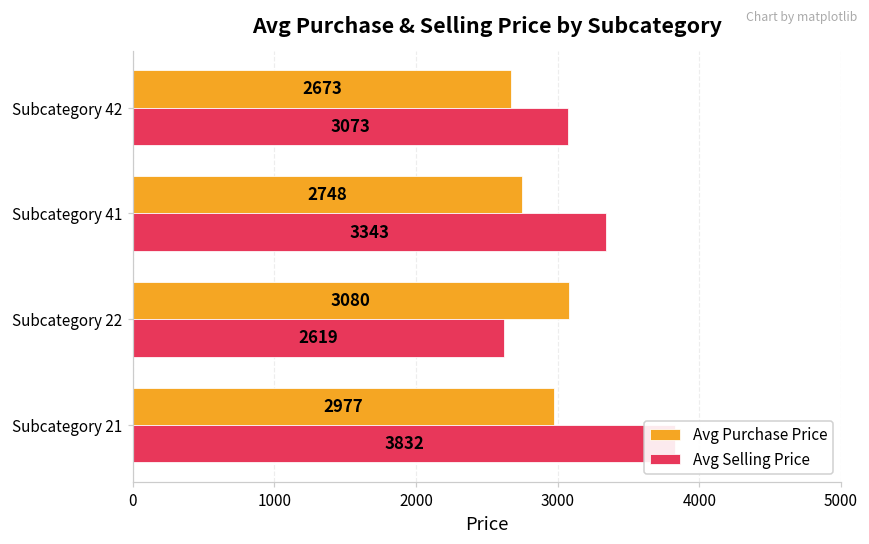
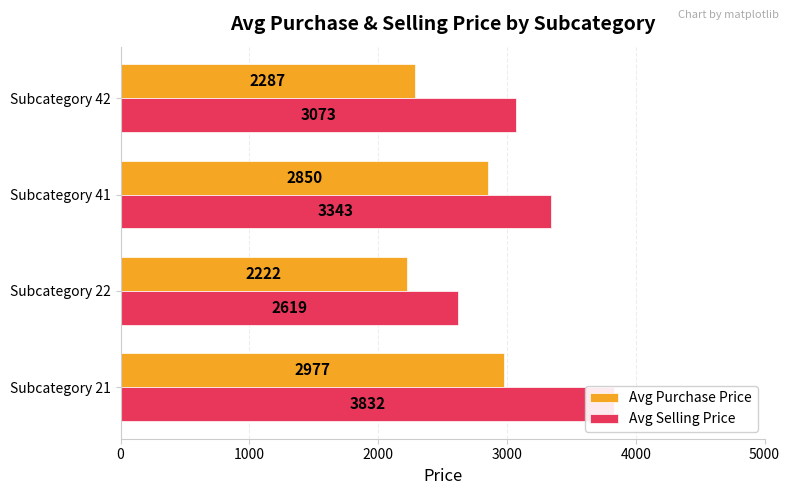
  {
    "Avg Purchase Price": {
-     "Subcategory 42": 2673,
-     "Subcategory 41": 2748,
-     "Subcategory 22": 3080,
+     "Subcategory 42": 2287,
+     "Subcategory 41": 2850,
+     "Subcategory 22": 2222,
      "Subcategory 21": 2977
    },
    "Avg Selling Price": {
      "Subcategory 42": 3073,
      "Subcategory 41": 3343,
      "Subcategory 22": 2619
    }
  }
